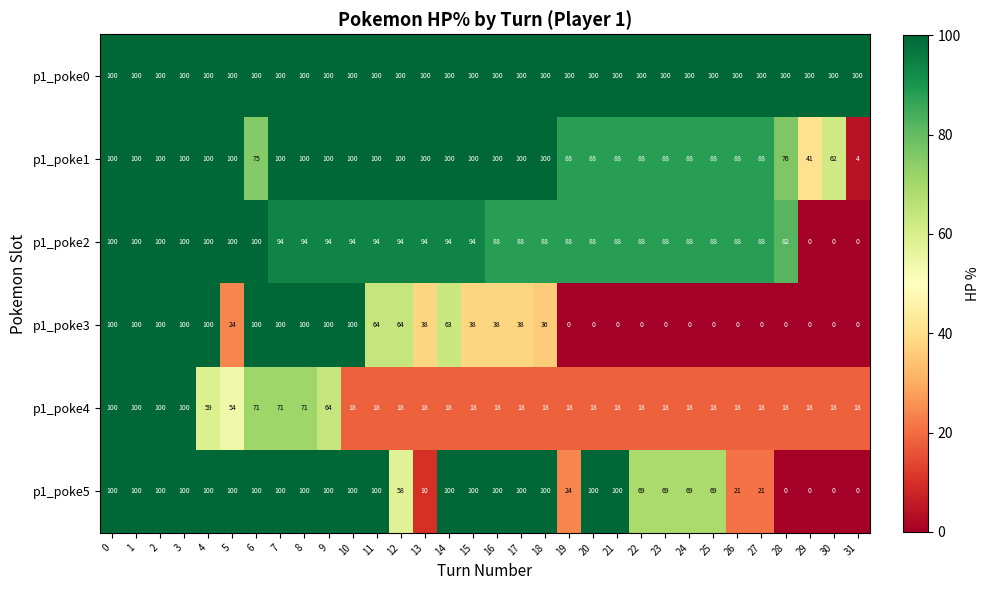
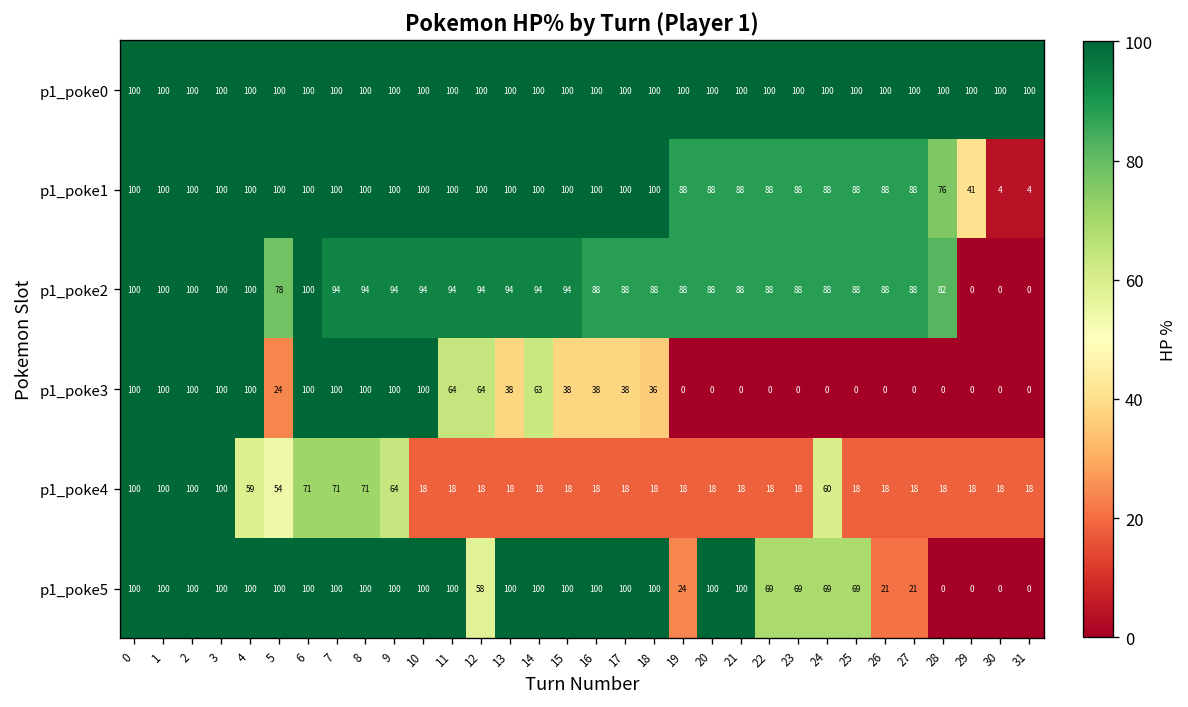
  {
    "p1_poke0": {
      "0": 100,
      "1": 100,
      "2": 100,
      "3": 100,
      "4": 100,
      "5": 100,
      "6": 100,
      "7": 100,
      "8": 100,
      "9": 100,
      "10": 100,
      "11": 100,
      "12": 100,
      "13": 100,
      "14": 100,
      "15": 100,
      "16": 100,
      "17": 100,
      "18": 100,
      "19": 100,
      "20": 100,
      "21": 100,
      "22": 100,
      "23": 100,
      "24": 100,
      "25": 100,
      "26": 100,
      "27": 100,
      "28": 100,
      "29": 100,
      "30": 100,
      "31": 100
    },
    "p1_poke1": {
      "0": 100,
      "1": 100,
      "2": 100,
      "3": 100,
      "4": 100,
      "5": 100,
-     "6": 75,
+     "6": 100,
      "7": 100,
      "8": 100,
      "9": 100,
      "10": 100,
      "11": 100,
      "12": 100,
      "13": 100,
      "14": 100,
      "15": 100,
      "16": 100,
      "17": 100,
      "18": 100,
      "19": 88,
      "20": 88,
      "21": 88,
      "22": 88,
      "23": 88,
      "24": 88,
      "25": 88,
      "26": 88,
      "27": 88,
      "28": 76,
      "29": 41,
-     "30": 62,
+     "30": 4,
      "31": 4
    },
    "p1_poke2": {
      "0": 100,
      "1": 100,
      "2": 100,
      "3": 100,
      "4": 100,
-     "5": 100,
+     "5": 78,
      "6": 100,
      "7": 94,
      "8": 94,
      "9": 94,
      "10": 94,
      "11": 94,
      "12": 94,
      "13": 94,
      "14": 94,
      "15": 94,
      "16": 88,
      "17": 88,
      "18": 88,
      "19": 88,
      "20": 88,
      "21": 88,
      "22": 88,
      "23": 88,
      "24": 88,
      "25": 88,
      "26": 88,
      "27": 88,
      "28": 82,
      "29": 0,
      "30": 0,
      "31": 0
    },
    "p1_poke3": {
      "0": 100,
      "1": 100,
      "2": 100,
      "3": 100,
      "4": 100,
      "5": 24,
      "6": 100,
      "7": 100,
      "8": 100,
      "9": 100,
      "10": 100,
      "11": 64,
      "12": 64,
      "13": 38,
      "14": 63,
      "15": 38,
      "16": 38,
      "17": 38,
      "18": 36,
      "19": 0,
      "20": 0,
      "21": 0,
      "22": 0,
      "23": 0,
      "24": 0,
      "25": 0,
      "26": 0,
      "27": 0,
      "28": 0,
      "29": 0,
      "30": 0,
      "31": 0
    },
    "p1_poke4": {
      "0": 100,
      "1": 100,
      "2": 100,
      "3": 100,
      "4": 59,
      "5": 54,
      "6": 71,
      "7": 71,
      "8": 71,
      "9": 64,
      "10": 18,
      "11": 18,
      "12": 18,
      "13": 18,
      "14": 18,
      "15": 18,
      "16": 18,
      "17": 18,
      "18": 18,
      "19": 18,
      "20": 18,
      "21": 18,
      "22": 18,
      "23": 18,
-     "24": 18,
+     "24": 60,
      "25": 18,
      "26": 18,
      "27": 18,
      "28": 18,
      "29": 18,
      "30": 18,
      "31": 18
    },
    "p1_poke5": {
      "0": 100,
      "1": 100,
      "2": 100,
      "3": 100,
      "4": 100,
      "5": 100,
      "6": 100,
      "7": 100,
      "8": 100,
      "9": 100,
      "10": 100,
      "11": 100,
      "12": 58,
-     "13": 10,
+     "13": 100,
      "14": 100,
      "15": 100,
      "16": 100,
      "17": 100,
      "18": 100,
      "19": 24,
      "20": 100,
      "21": 100,
      "22": 69,
      "23": 69,
      "24": 69,
      "25": 69,
      "26": 21,
      "27": 21,
      "28": 0,
      "29": 0,
      "30": 0,
      "31": 0
    }
  }
